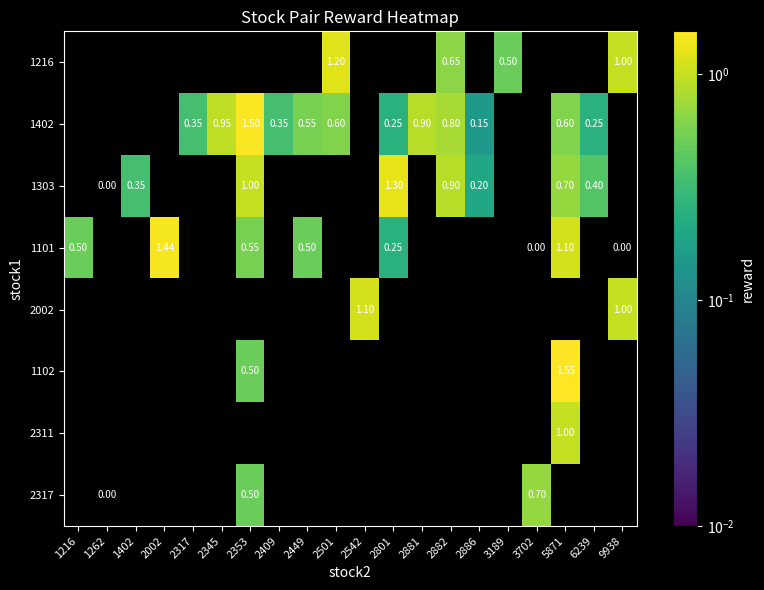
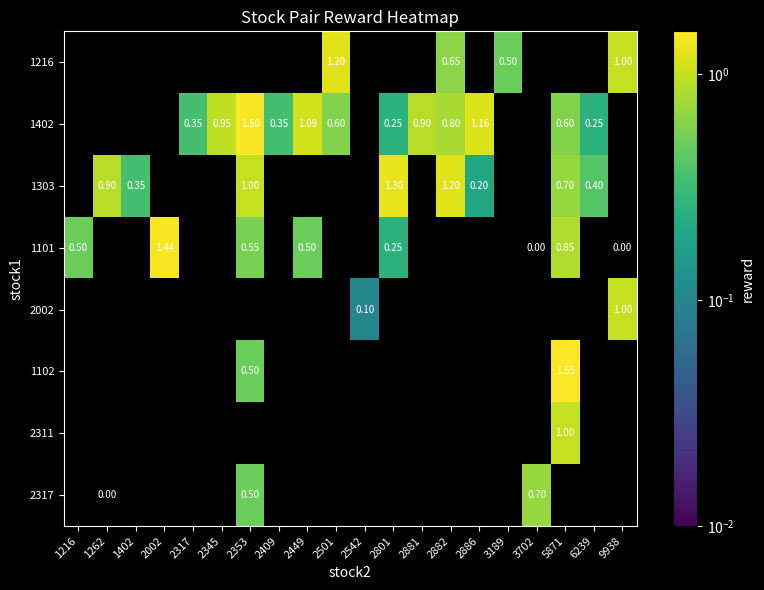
  {
    "1216": {
      "2501": 1.20,
      "2882": 0.65,
      "3189": 0.50,
      "9938": 1.00
    },
    "1402": {
      "2317": 0.35,
      "2345": 0.95,
      "2353": 1.50,
      "2409": 0.35,
-     "2449": 0.55,
+     "2449": 1.09,
      "2501": 0.60,
      "2801": 0.25,
      "2881": 0.90,
      "2882": 0.80,
-     "2886": 0.15,
+     "2886": 1.16,
      "5871": 0.60,
      "6239": 0.25
    },
    "1303": {
-     "1262": 0.00,
+     "1262": 0.90,
      "1402": 0.35,
      "2353": 1.00,
      "2801": 1.30,
-     "2882": 0.90,
+     "2882": 1.20,
      "2886": 0.20,
      "5871": 0.70,
      "6239": 0.40
    },
    "1101": {
      "1216": 0.50,
      "2002": 1.44,
      "2353": 0.55,
      "2449": 0.50,
      "2801": 0.25,
      "3702": 0.00,
-     "5871": 1.10,
+     "5871": 0.85,
      "9938": 0.00
    },
    "2002": {
-     "2542": 1.10,
+     "2542": 0.10,
      "9938": 1.00
    },
    "1102": {
      "2353": 0.50,
      "5871": 1.55
    },
    "2311": {
      "5871": 1.00
    },
    "2317": {
      "1262": 0.00,
      "2353": 0.50,
      "3702": 0.70
    }
  }
